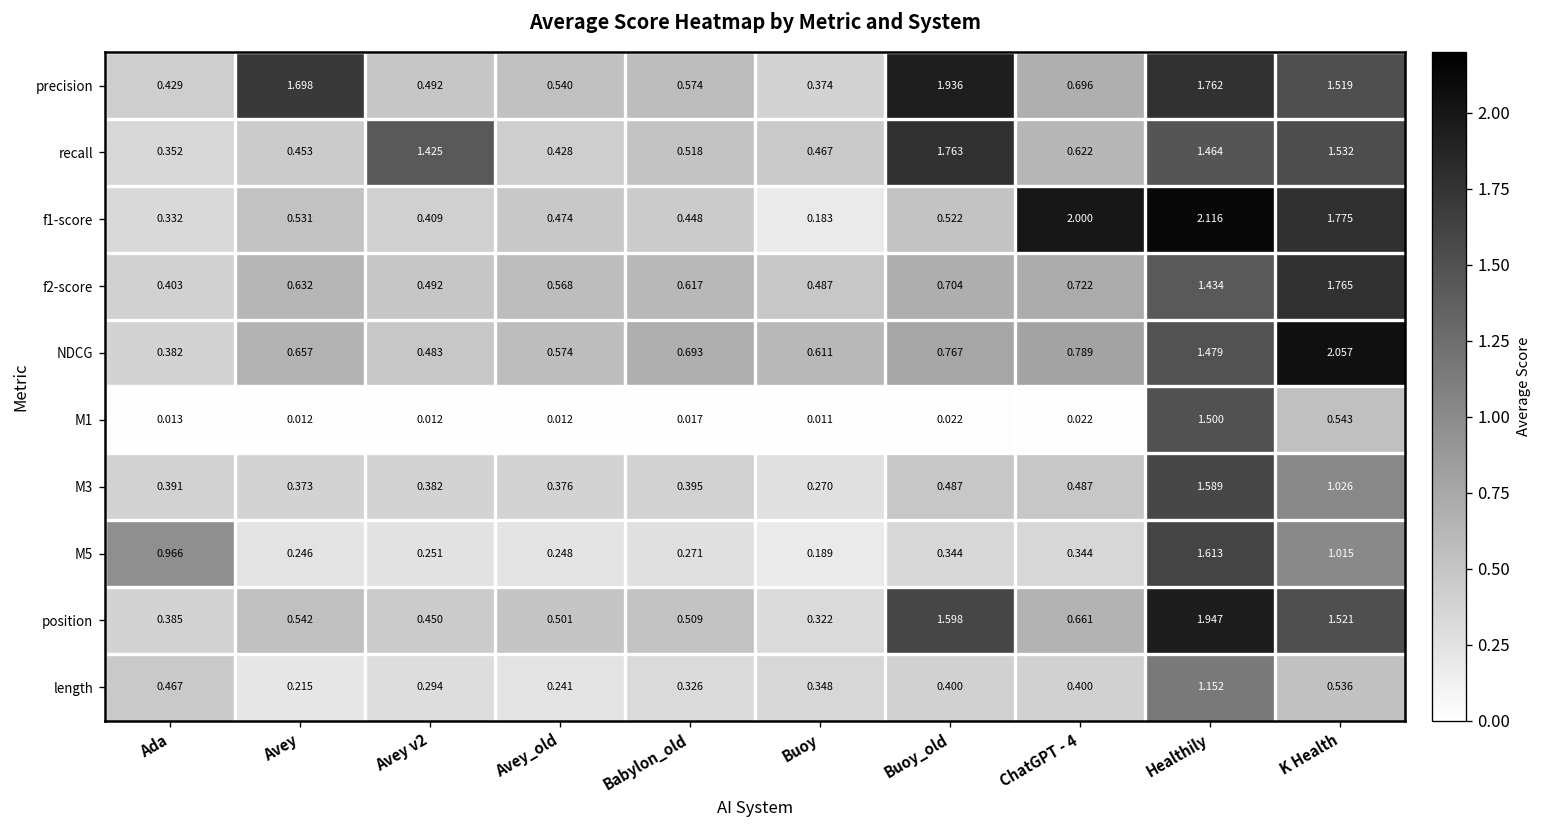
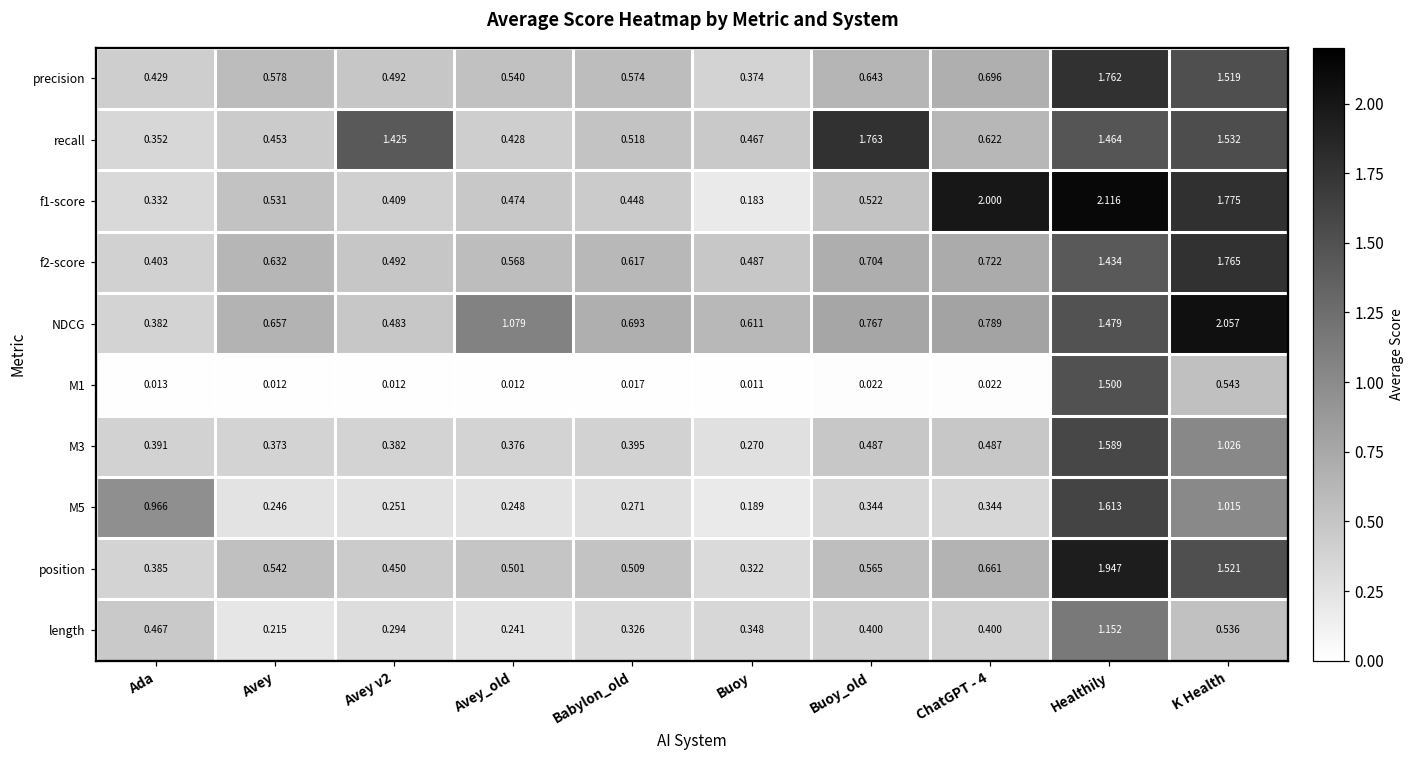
  {
    "precision": {
      "Ada": 0.429,
-     "Avey": 1.698,
+     "Avey": 0.578,
      "Avey v2": 0.492,
      "Avey_old": 0.540,
      "Babylon_old": 0.574,
      "Buoy": 0.374,
-     "Buoy_old": 1.936,
+     "Buoy_old": 0.643,
      "ChatGPT - 4": 0.696,
      "Healthily": 1.762,
      "K Health": 1.519
    },
    "recall": {
      "Ada": 0.352,
      "Avey": 0.453,
      "Avey v2": 1.425,
      "Avey_old": 0.428,
      "Babylon_old": 0.518,
      "Buoy": 0.467,
      "Buoy_old": 1.763,
      "ChatGPT - 4": 0.622,
      "Healthily": 1.464,
      "K Health": 1.532
    },
    "f1-score": {
      "Ada": 0.332,
      "Avey": 0.531,
      "Avey v2": 0.409,
      "Avey_old": 0.474,
      "Babylon_old": 0.448,
      "Buoy": 0.183,
      "Buoy_old": 0.522,
      "ChatGPT - 4": 2.000,
      "Healthily": 2.116,
      "K Health": 1.775
    },
    "f2-score": {
      "Ada": 0.403,
      "Avey": 0.632,
      "Avey v2": 0.492,
      "Avey_old": 0.568,
      "Babylon_old": 0.617,
      "Buoy": 0.487,
      "Buoy_old": 0.704,
      "ChatGPT - 4": 0.722,
      "Healthily": 1.434,
      "K Health": 1.765
    },
    "NDCG": {
      "Ada": 0.382,
      "Avey": 0.657,
      "Avey v2": 0.483,
-     "Avey_old": 0.574,
+     "Avey_old": 1.079,
      "Babylon_old": 0.693,
      "Buoy": 0.611,
      "Buoy_old": 0.767,
      "ChatGPT - 4": 0.789,
      "Healthily": 1.479,
      "K Health": 2.057
    },
    "M1": {
      "Ada": 0.013,
      "Avey": 0.012,
      "Avey v2": 0.012,
      "Avey_old": 0.012,
      "Babylon_old": 0.017,
      "Buoy": 0.011,
      "Buoy_old": 0.022,
      "ChatGPT - 4": 0.022,
      "Healthily": 1.500,
      "K Health": 0.543
    },
    "M3": {
      "Ada": 0.391,
      "Avey": 0.373,
      "Avey v2": 0.382,
      "Avey_old": 0.376,
      "Babylon_old": 0.395,
      "Buoy": 0.270,
      "Buoy_old": 0.487,
      "ChatGPT - 4": 0.487,
      "Healthily": 1.589,
      "K Health": 1.026
    },
    "M5": {
      "Ada": 0.966,
      "Avey": 0.246,
      "Avey v2": 0.251,
      "Avey_old": 0.248,
      "Babylon_old": 0.271,
      "Buoy": 0.189,
      "Buoy_old": 0.344,
      "ChatGPT - 4": 0.344,
      "Healthily": 1.613,
      "K Health": 1.015
    },
    "position": {
      "Ada": 0.385,
      "Avey": 0.542,
      "Avey v2": 0.450,
      "Avey_old": 0.501,
      "Babylon_old": 0.509,
      "Buoy": 0.322,
-     "Buoy_old": 1.598,
+     "Buoy_old": 0.565,
      "ChatGPT - 4": 0.661,
      "Healthily": 1.947,
      "K Health": 1.521
    },
    "length": {
      "Ada": 0.467,
      "Avey": 0.215,
      "Avey v2": 0.294,
      "Avey_old": 0.241,
      "Babylon_old": 0.326,
      "Buoy": 0.348,
      "Buoy_old": 0.400,
      "ChatGPT - 4": 0.400,
      "Healthily": 1.152,
      "K Health": 0.536
    }
  }
